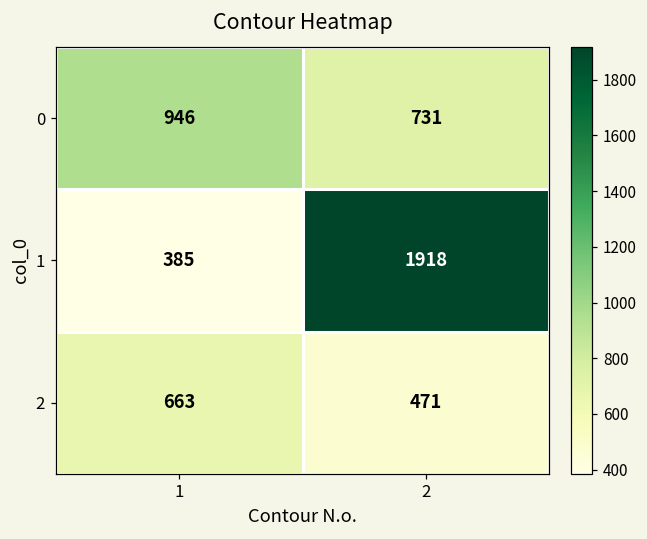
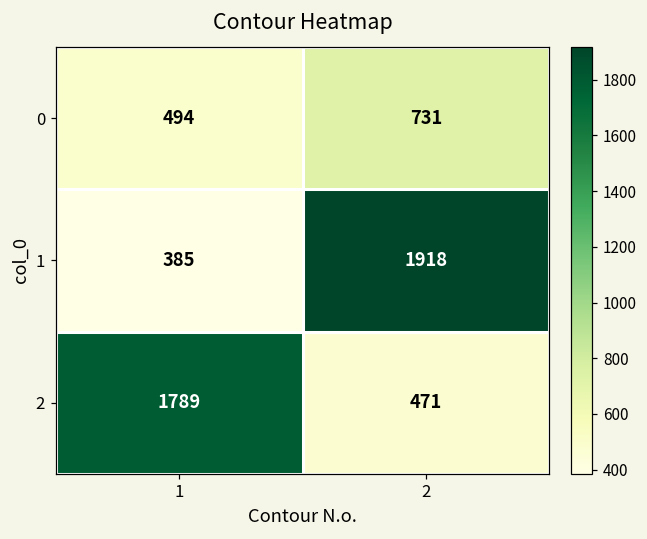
  {
    "0": {
-     "1": 946,
+     "1": 494,
      "2": 731
    },
    "1": {
      "1": 385,
      "2": 1918
    },
    "2": {
-     "1": 663,
+     "1": 1789,
      "2": 471
    }
  }
